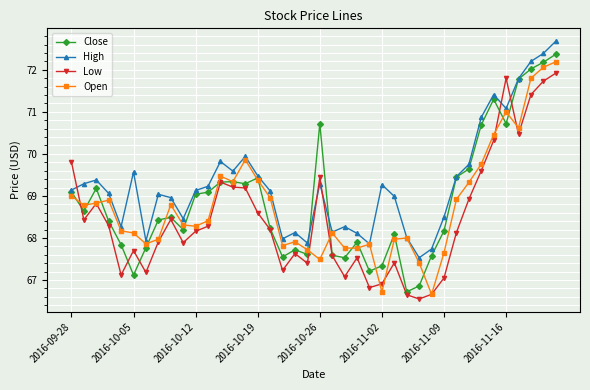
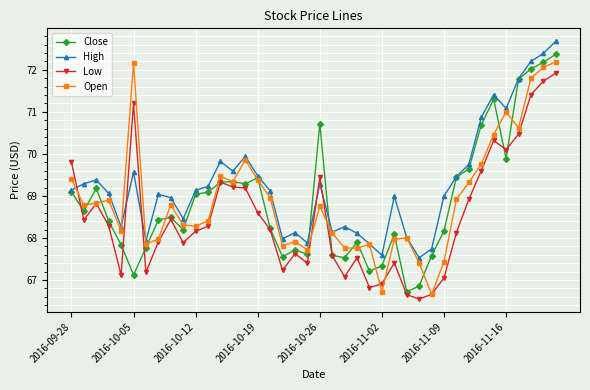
  {
    "Close": {
      "2016-10-05": 67.1,
      "2016-10-12": 69.0,
      "2016-10-26": 70.7,
      "2016-11-02": 67.3,
      "2016-11-09": 68.2,
-     "2016-11-16": 70.7
+     "2016-11-16": 69.9
    },
    "High": {
      "2016-10-05": 69.6,
      "2016-10-12": 69.1,
      "2016-10-26": 69.3,
-     "2016-11-02": 69.3,
-     "2016-11-09": 68.5,
+     "2016-11-02": 67.6,
+     "2016-11-09": 69.0,
      "2016-11-16": 71.1
    },
    "Low": {
      "2016-09-28": 69.8,
-     "2016-10-05": 67.7,
+     "2016-10-05": 71.2,
      "2016-10-12": 68.2,
      "2016-10-19": 68.6,
      "2016-10-26": 69.4,
      "2016-11-02": 66.9,
      "2016-11-09": 67.1,
-     "2016-11-16": 71.8
+     "2016-11-16": 70.1
    },
    "Open": {
-     "2016-09-28": 69.0,
-     "2016-10-05": 68.1,
+     "2016-09-28": 69.4,
+     "2016-10-05": 72.2,
      "2016-10-12": 68.3,
-     "2016-10-26": 67.5,
+     "2016-10-26": 68.8,
      "2016-11-02": 66.7,
-     "2016-11-09": 67.7,
+     "2016-11-09": 67.4,
      "2016-11-16": 71.0
    }
  }
